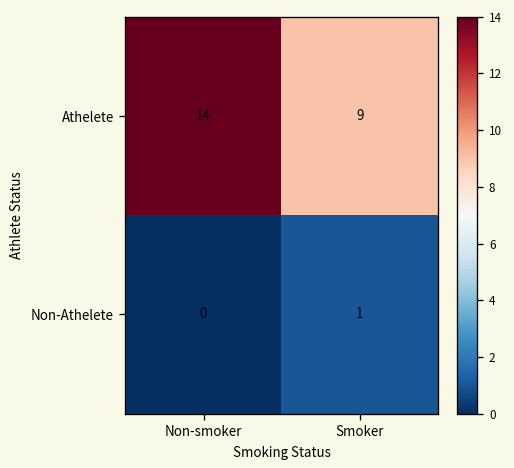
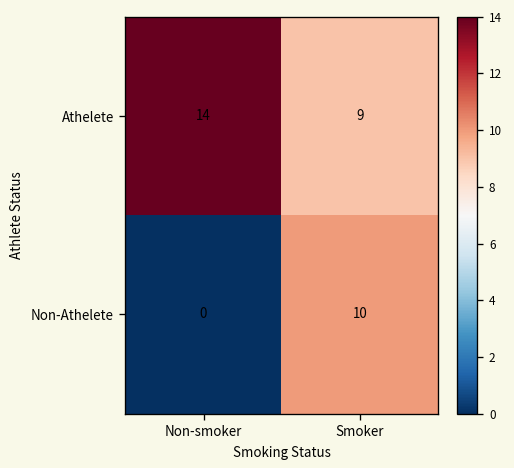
  {
    "Athelete": {
      "Non-smoker": 14,
      "Smoker": 9
    },
    "Non-Athelete": {
      "Non-smoker": 0,
-     "Smoker": 1
+     "Smoker": 10
    }
  }
